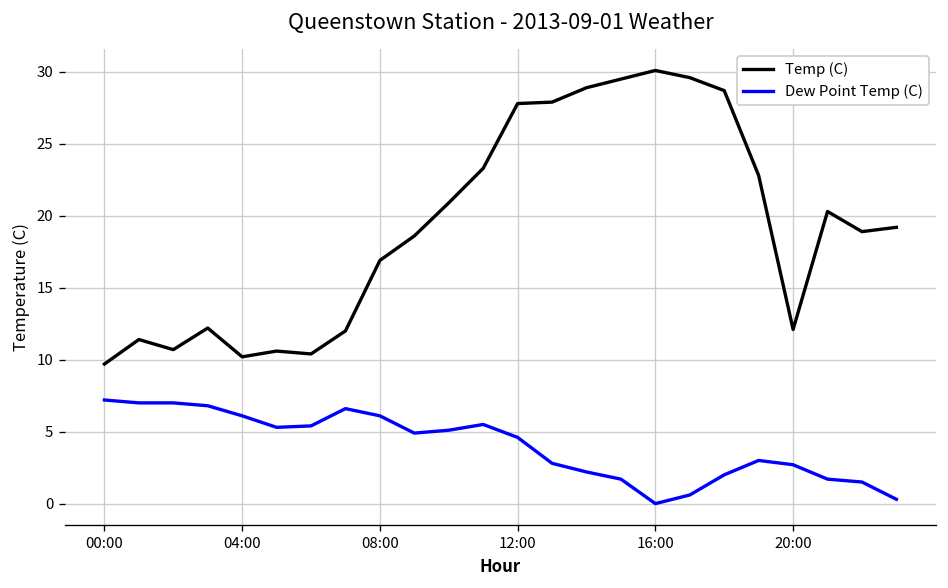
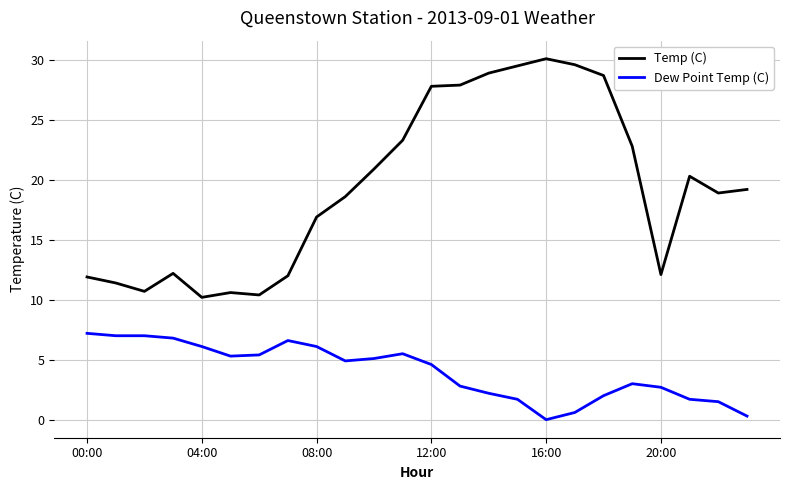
  {
    "Temp (C)": {
-     "00:00": 9.7,
+     "00:00": 11.9,
      "04:00": 10.2,
      "08:00": 16.9,
      "12:00": 27.8,
      "16:00": 30.1,
      "20:00": 12.1
    },
    "Dew Point Temp (C)": {
      "00:00": 7.2,
      "04:00": 6.1,
      "08:00": 6.1,
      "12:00": 4.6,
      "16:00": 0.0,
      "20:00": 2.7
    }
  }
